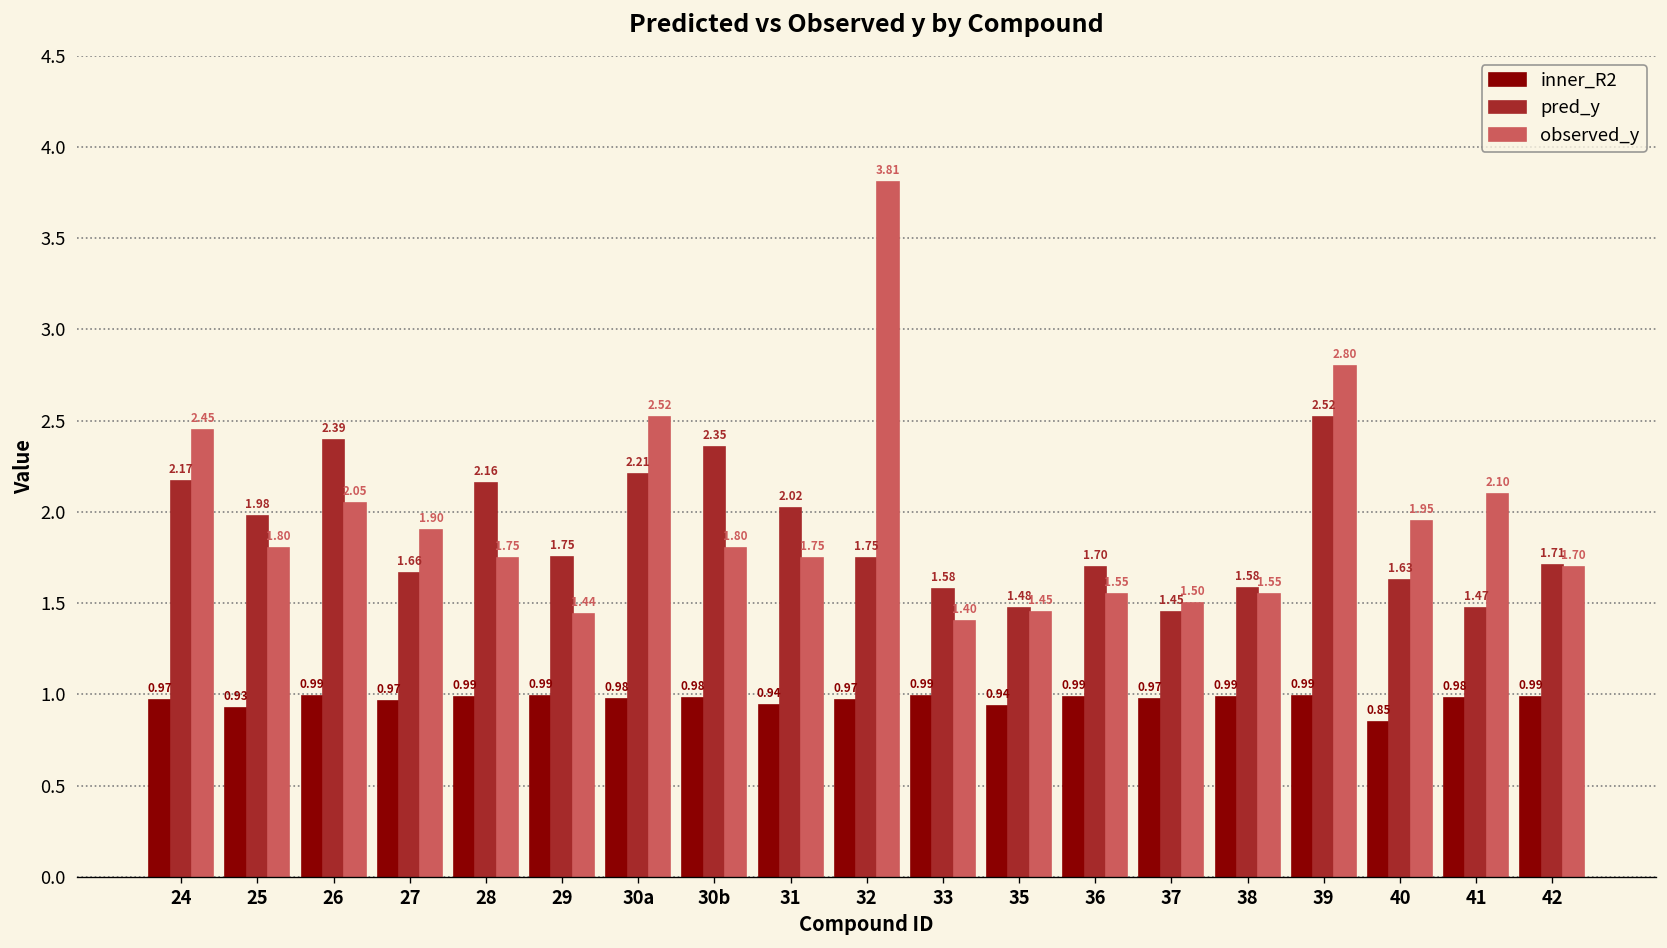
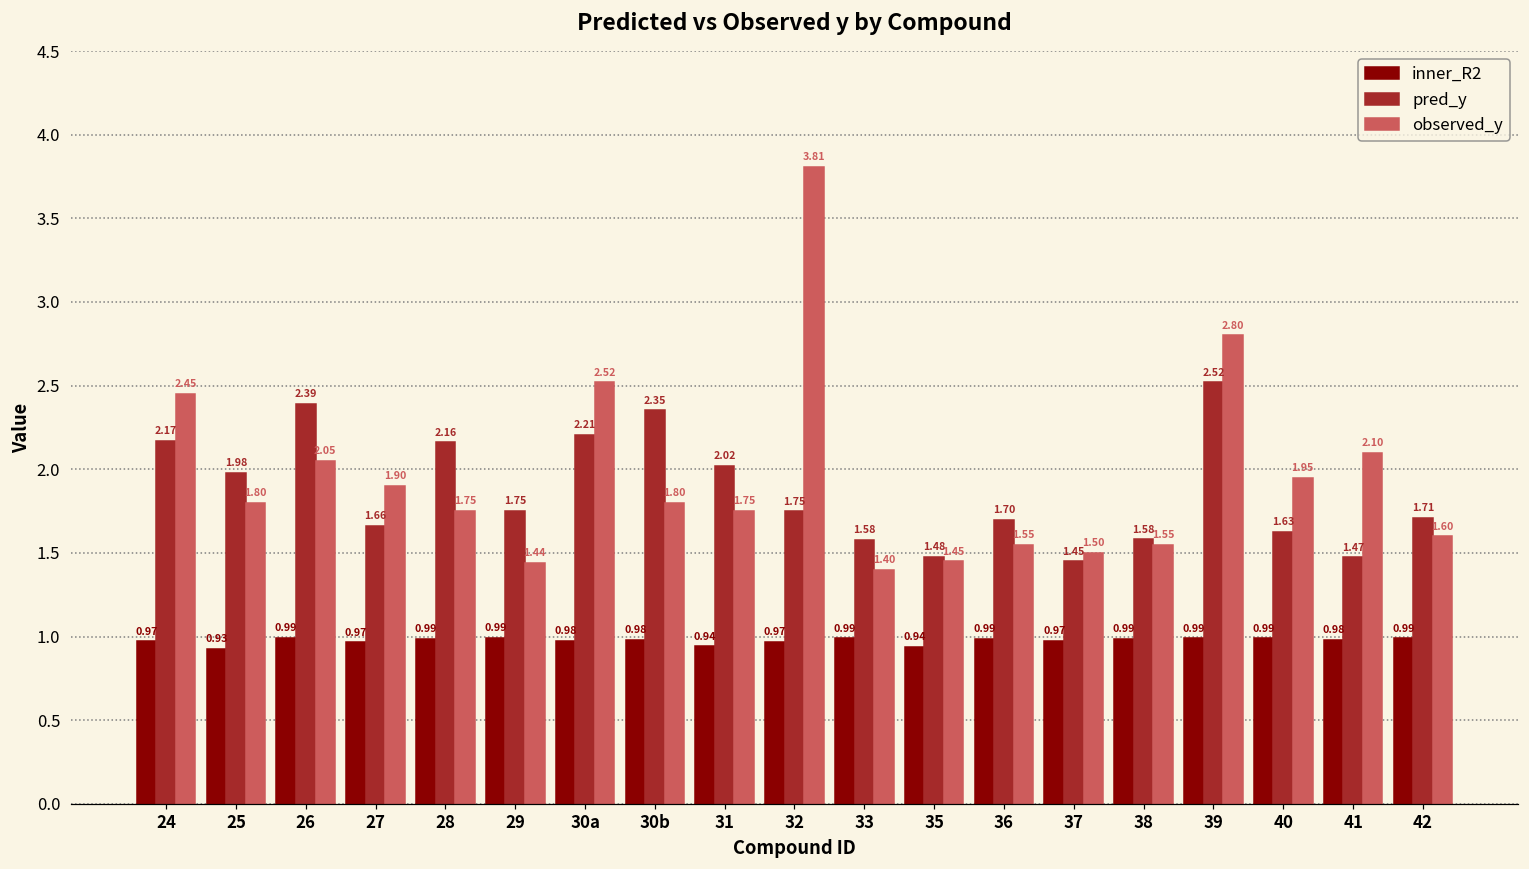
  {
    "inner_R2": {
      "24": 0.97,
      "25": 0.93,
      "26": 0.99,
      "27": 0.97,
      "28": 0.99,
      "29": 0.99,
      "30a": 0.98,
      "30b": 0.98,
      "31": 0.94,
      "32": 0.97,
      "33": 0.99,
      "35": 0.94,
      "36": 0.99,
      "37": 0.97,
      "38": 0.99,
      "39": 0.99,
-     "40": 0.85,
+     "40": 0.99,
      "41": 0.98,
      "42": 0.99
    },
    "pred_y": {
      "24": 2.17,
      "25": 1.98,
      "26": 2.39,
      "27": 1.66,
      "28": 2.16,
      "29": 1.75,
      "30a": 2.21,
      "30b": 2.35,
      "31": 2.02,
      "32": 1.75,
      "33": 1.58,
      "35": 1.48,
      "36": 1.70,
      "37": 1.45,
      "38": 1.58,
      "39": 2.52,
      "40": 1.63,
      "41": 1.47,
      "42": 1.71
    },
    "observed_y": {
      "24": 2.45,
      "25": 1.80,
      "26": 2.05,
      "27": 1.90,
      "28": 1.75,
      "29": 1.44,
      "30a": 2.52,
      "30b": 1.80,
      "31": 1.75,
      "32": 3.81,
      "33": 1.40,
      "35": 1.45,
      "36": 1.55,
      "37": 1.50,
      "38": 1.55,
      "39": 2.80,
      "40": 1.95,
      "41": 2.10,
-     "42": 1.70
+     "42": 1.60
    }
  }
